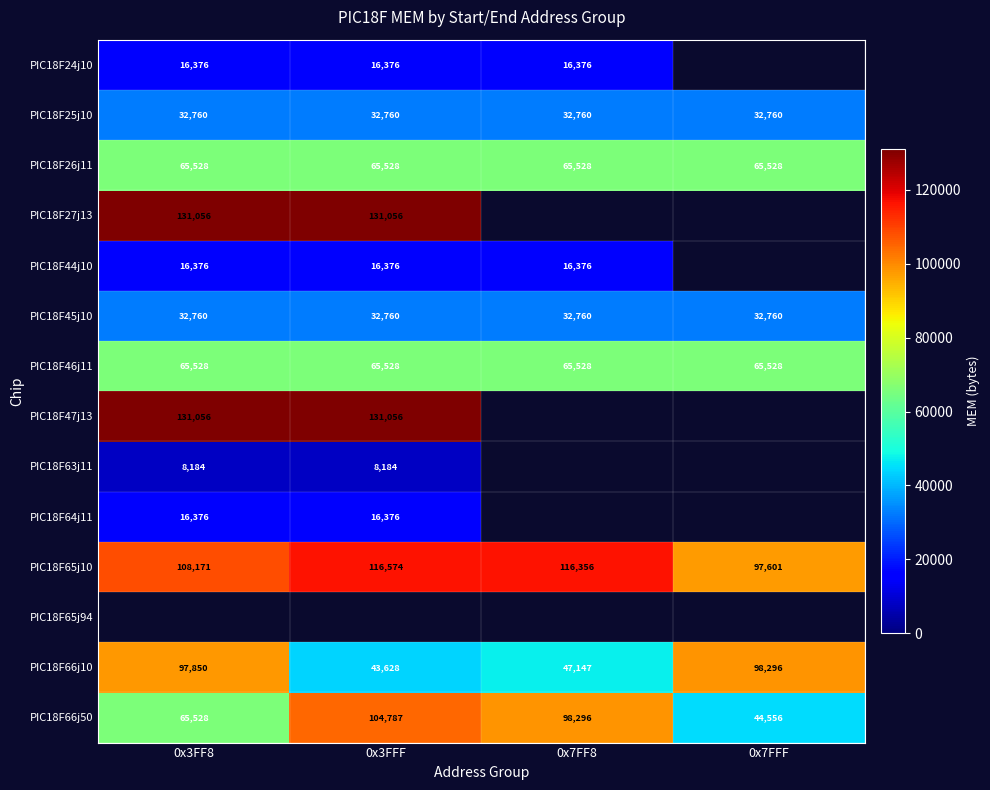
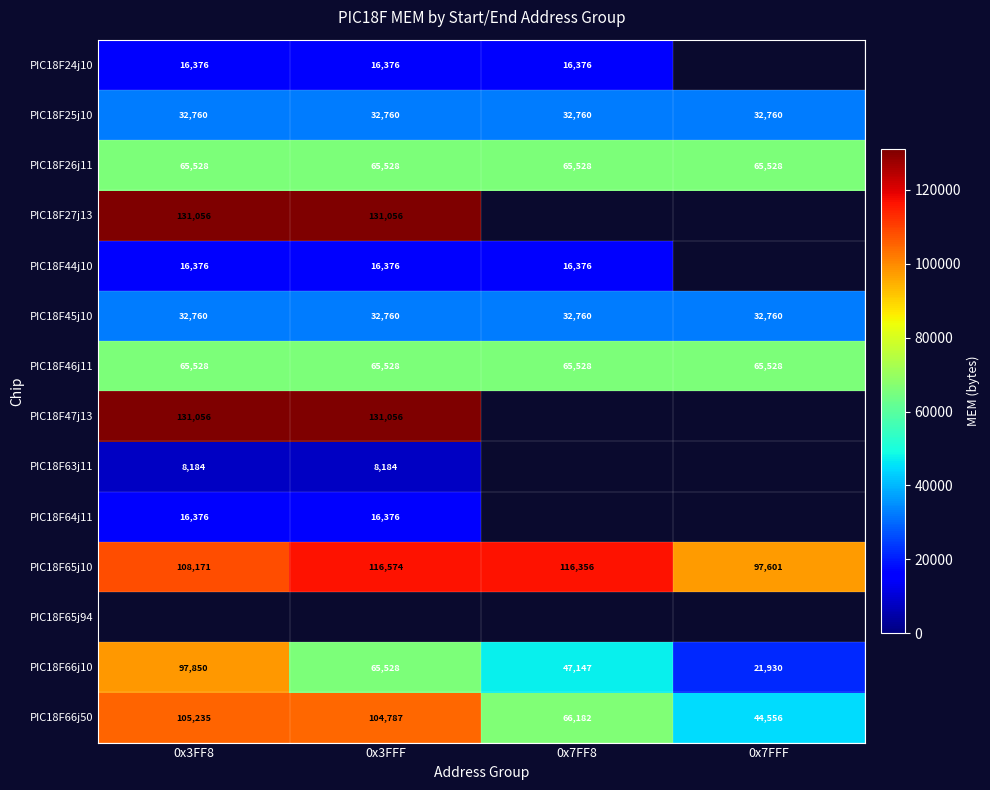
  {
    "PIC18F24j10": {
      "0x3FF8": "16,376",
      "0x3FFF": "16,376",
      "0x7FF8": "16,376"
    },
    "PIC18F25j10": {
      "0x3FF8": "32,760",
      "0x3FFF": "32,760",
      "0x7FF8": "32,760",
      "0x7FFF": "32,760"
    },
    "PIC18F26j11": {
      "0x3FF8": "65,528",
      "0x3FFF": "65,528",
      "0x7FF8": "65,528",
      "0x7FFF": "65,528"
    },
    "PIC18F27j13": {
      "0x3FF8": "131,056",
      "0x3FFF": "131,056"
    },
    "PIC18F44j10": {
      "0x3FF8": "16,376",
      "0x3FFF": "16,376",
      "0x7FF8": "16,376"
    },
    "PIC18F45j10": {
      "0x3FF8": "32,760",
      "0x3FFF": "32,760",
      "0x7FF8": "32,760",
      "0x7FFF": "32,760"
    },
    "PIC18F46j11": {
      "0x3FF8": "65,528",
      "0x3FFF": "65,528",
      "0x7FF8": "65,528",
      "0x7FFF": "65,528"
    },
    "PIC18F47j13": {
      "0x3FF8": "131,056",
      "0x3FFF": "131,056"
    },
    "PIC18F63j11": {
      "0x3FF8": "8,184",
      "0x3FFF": "8,184"
    },
    "PIC18F64j11": {
      "0x3FF8": "16,376",
      "0x3FFF": "16,376"
    },
    "PIC18F65j10": {
      "0x3FF8": "108,171",
      "0x3FFF": "116,574",
      "0x7FF8": "116,356",
      "0x7FFF": "97,601"
    },
    "PIC18F66j10": {
      "0x3FF8": "97,850",
-     "0x3FFF": "43,628",
+     "0x3FFF": "65,528",
      "0x7FF8": "47,147",
-     "0x7FFF": "98,296"
+     "0x7FFF": "21,930"
    },
    "PIC18F66j50": {
-     "0x3FF8": "65,528",
+     "0x3FF8": "105,235",
      "0x3FFF": "104,787",
-     "0x7FF8": "98,296",
+     "0x7FF8": "66,182",
      "0x7FFF": "44,556"
    }
  }
